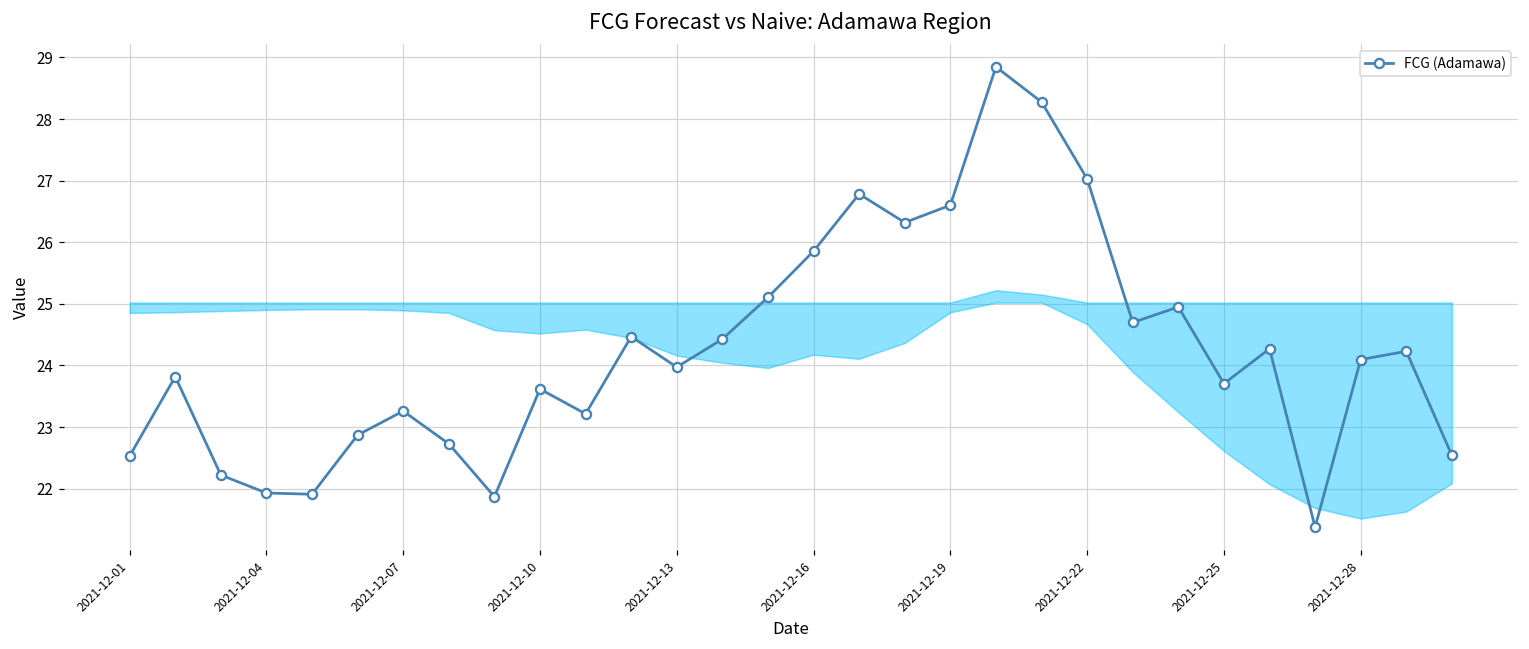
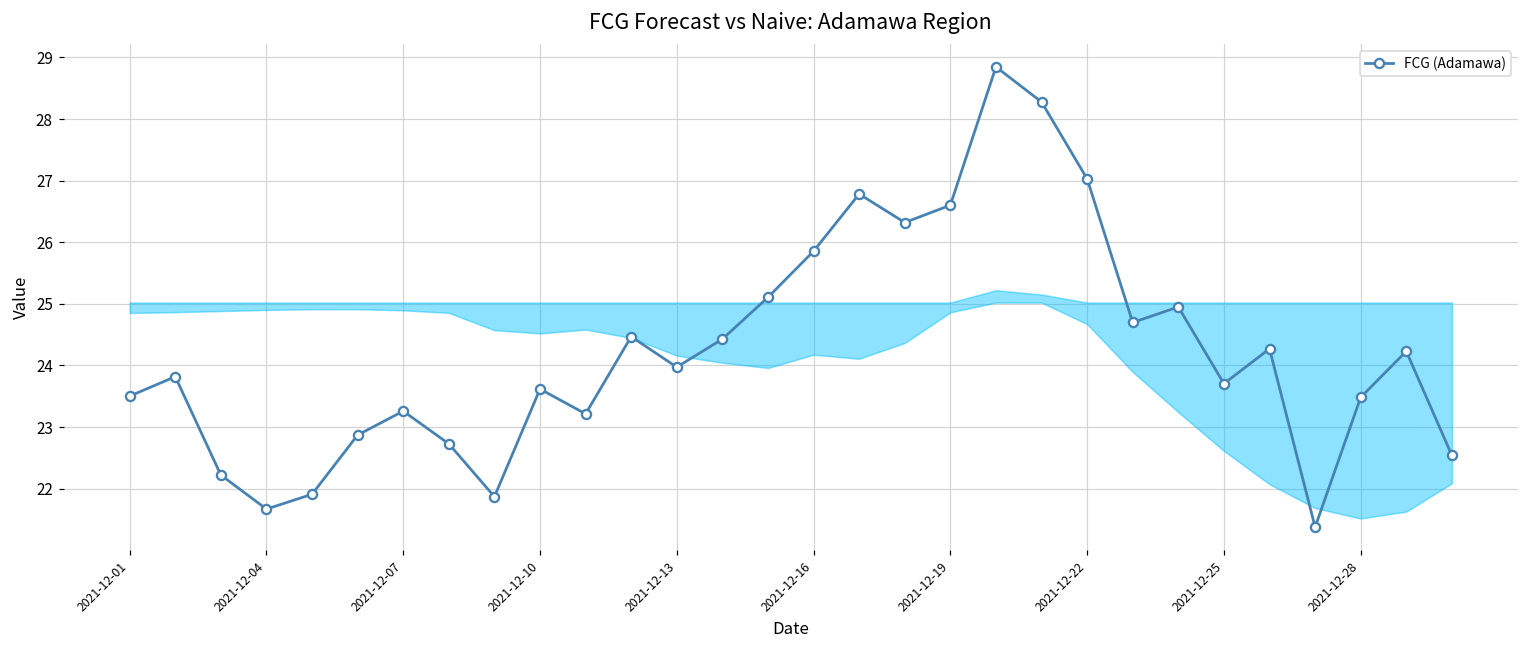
  {
    "FCG (Adamawa)": {
-     "2021-12-01": 22.5,
-     "2021-12-04": 21.9,
+     "2021-12-01": 23.5,
+     "2021-12-04": 21.7,
      "2021-12-07": 23.3,
      "2021-12-10": 23.6,
      "2021-12-13": 24.0,
      "2021-12-16": 25.9,
      "2021-12-19": 26.6,
      "2021-12-22": 27.0,
      "2021-12-25": 23.7,
-     "2021-12-28": 24.1
+     "2021-12-28": 23.5
    }
  }
